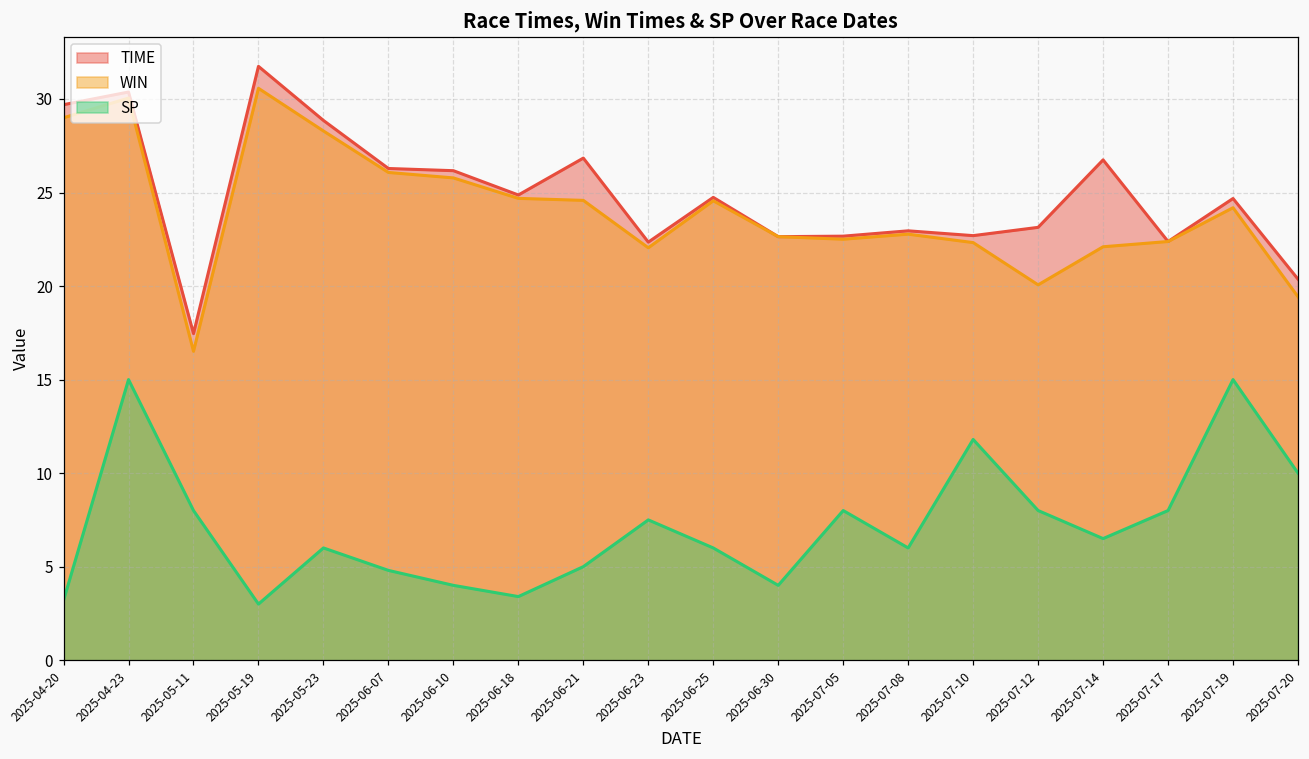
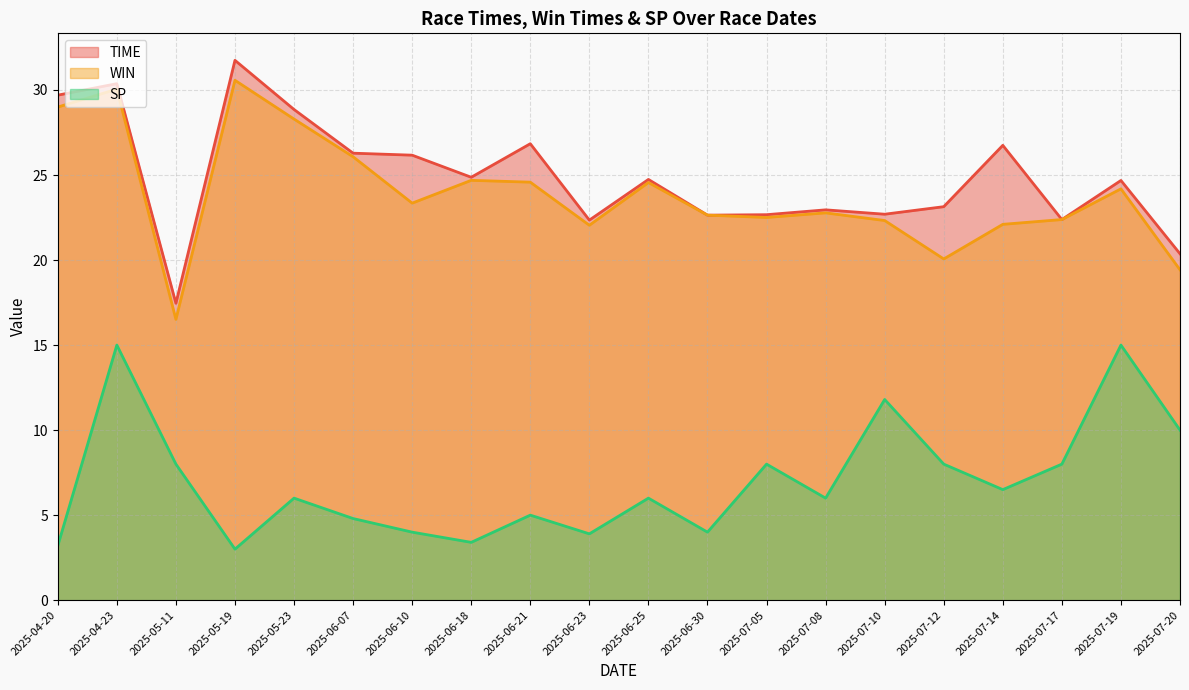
  {
    "TIME": {
      "2025-04-20": 29.7,
      "2025-05-11": 17.5,
      "2025-05-19": 31.7,
      "2025-05-23": 28.9,
      "2025-06-07": 26.3,
      "2025-06-10": 26.2,
      "2025-06-18": 24.9,
      "2025-06-21": 26.8,
      "2025-06-23": 22.3,
      "2025-06-25": 24.7,
      "2025-07-05": 22.7,
      "2025-07-08": 23.0,
      "2025-07-10": 22.7,
      "2025-07-12": 23.1,
      "2025-07-14": 26.7,
      "2025-07-19": 24.7,
      "2025-07-20": 20.4
    },
    "WIN": {
      "2025-04-20": 29.0,
      "2025-05-11": 16.5,
      "2025-05-19": 30.6,
      "2025-05-23": 28.3,
      "2025-06-07": 26.1,
-     "2025-06-10": 25.8,
+     "2025-06-10": 23.3,
      "2025-06-18": 24.7,
      "2025-06-21": 24.6,
      "2025-06-23": 22.0,
      "2025-06-25": 24.6,
      "2025-07-05": 22.5,
      "2025-07-08": 22.8,
      "2025-07-10": 22.3,
      "2025-07-12": 20.1,
      "2025-07-14": 22.1,
      "2025-07-19": 24.2,
      "2025-07-20": 19.4
    },
    "SP": {
      "2025-04-20": 3.2,
      "2025-04-23": 15.0,
      "2025-05-11": 8.0,
      "2025-05-19": 3.0,
      "2025-05-23": 6.0,
      "2025-06-07": 4.8,
      "2025-06-10": 4.0,
      "2025-06-18": 3.4,
      "2025-06-21": 5.0,
-     "2025-06-23": 7.5,
+     "2025-06-23": 3.9,
      "2025-06-25": 6.0,
      "2025-06-30": 4.0,
      "2025-07-05": 8.0,
      "2025-07-08": 6.0,
      "2025-07-10": 11.8,
      "2025-07-12": 8.0,
      "2025-07-14": 6.5,
      "2025-07-17": 8.0,
      "2025-07-19": 15.0,
      "2025-07-20": 10.0
    }
  }
